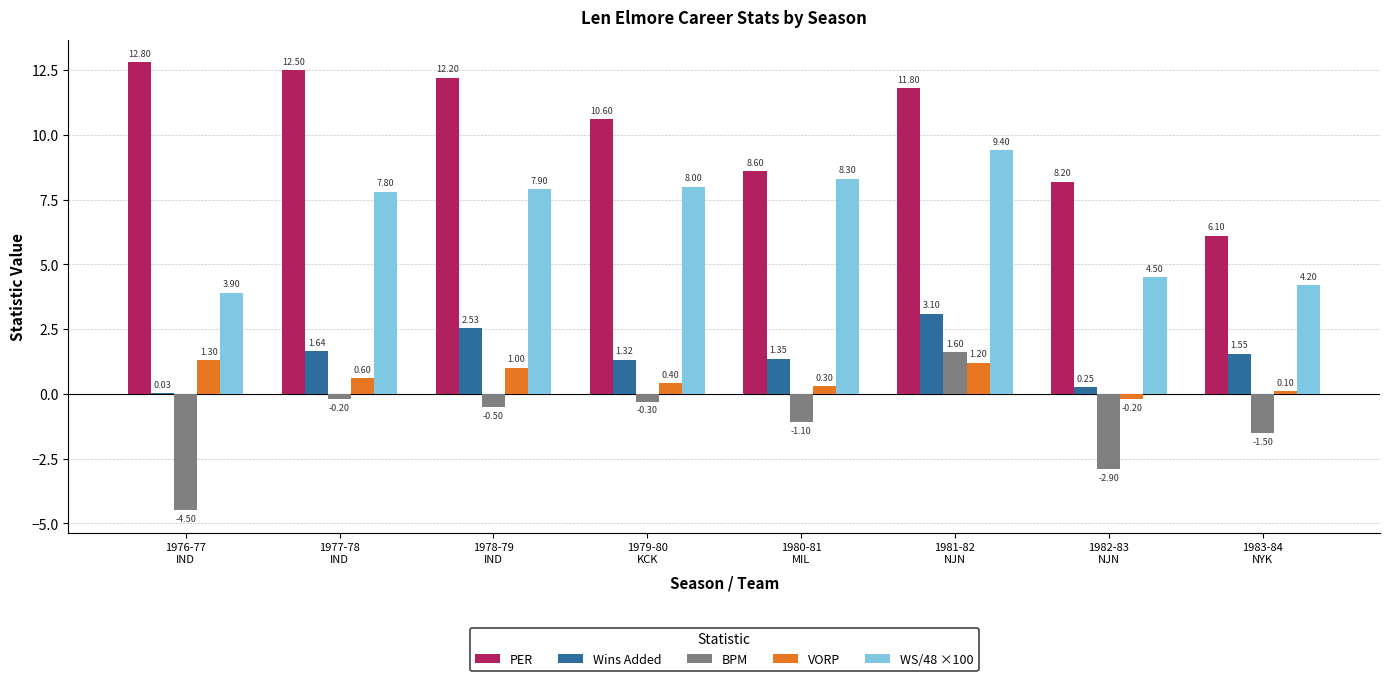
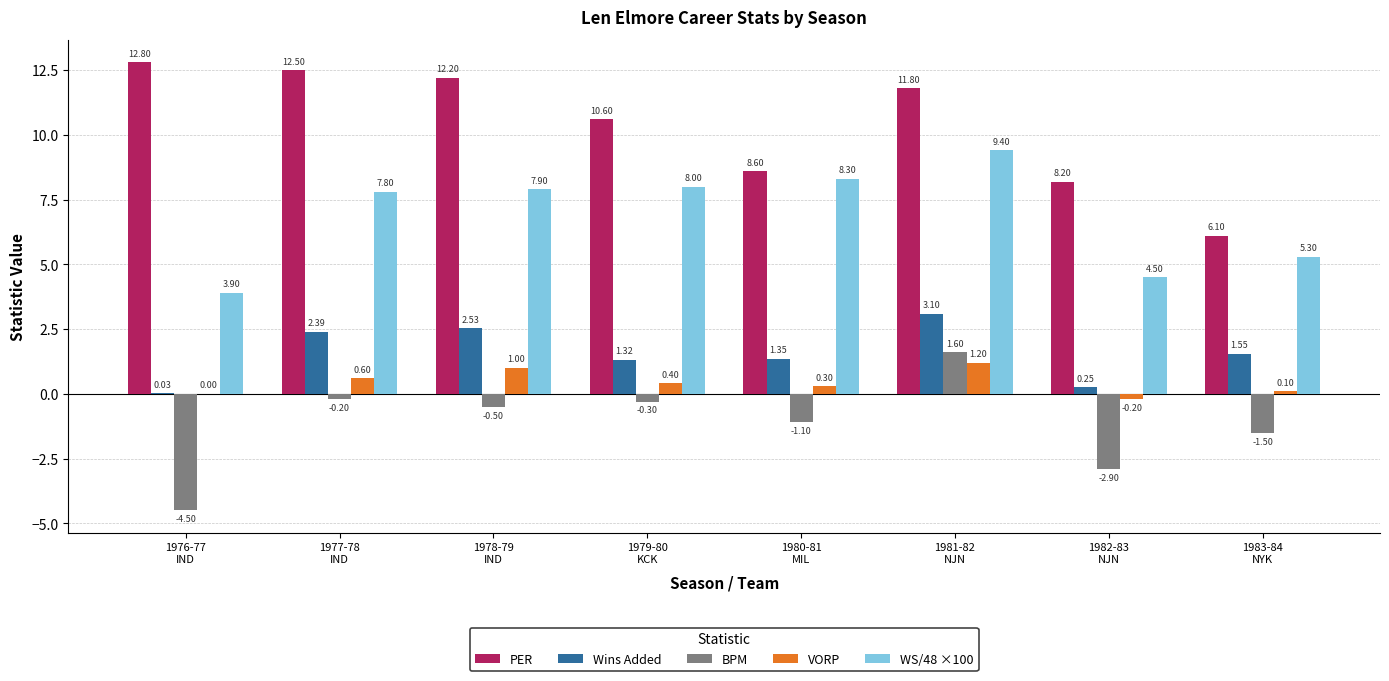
  {
    "PER": {
      "1976-77 IND": 12.80,
      "1977-78 IND": 12.50,
      "1978-79 IND": 12.20,
      "1979-80 KCK": 10.60,
      "1980-81 MIL": 8.60,
      "1981-82 NJN": 11.80,
      "1982-83 NJN": 8.20,
      "1983-84 NYK": 6.10
    },
    "Wins Added": {
      "1976-77 IND": 0.03,
-     "1977-78 IND": 1.64,
+     "1977-78 IND": 2.39,
      "1978-79 IND": 2.53,
      "1979-80 KCK": 1.32,
      "1980-81 MIL": 1.35,
      "1981-82 NJN": 3.10,
      "1982-83 NJN": 0.25,
      "1983-84 NYK": 1.55
    },
    "BPM": {
      "1976-77 IND": -4.50,
      "1977-78 IND": -0.20,
      "1978-79 IND": -0.50,
      "1979-80 KCK": -0.30,
      "1980-81 MIL": -1.10,
      "1981-82 NJN": 1.60,
      "1982-83 NJN": -2.90,
      "1983-84 NYK": -1.50
    },
    "VORP": {
-     "1976-77 IND": 1.30,
+     "1976-77 IND": 0.00,
      "1977-78 IND": 0.60,
      "1978-79 IND": 1.00,
      "1979-80 KCK": 0.40,
      "1980-81 MIL": 0.30,
      "1981-82 NJN": 1.20,
      "1982-83 NJN": -0.20,
      "1983-84 NYK": 0.10
    },
    "WS/48 ×100": {
      "1976-77 IND": 3.90,
      "1977-78 IND": 7.80,
      "1978-79 IND": 7.90,
      "1979-80 KCK": 8.00,
      "1980-81 MIL": 8.30,
      "1981-82 NJN": 9.40,
      "1982-83 NJN": 4.50,
-     "1983-84 NYK": 4.20
+     "1983-84 NYK": 5.30
    }
  }
